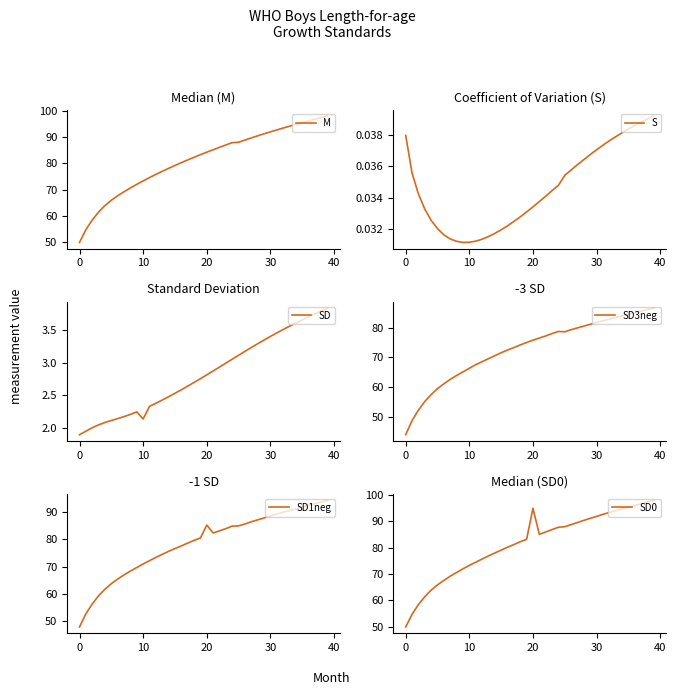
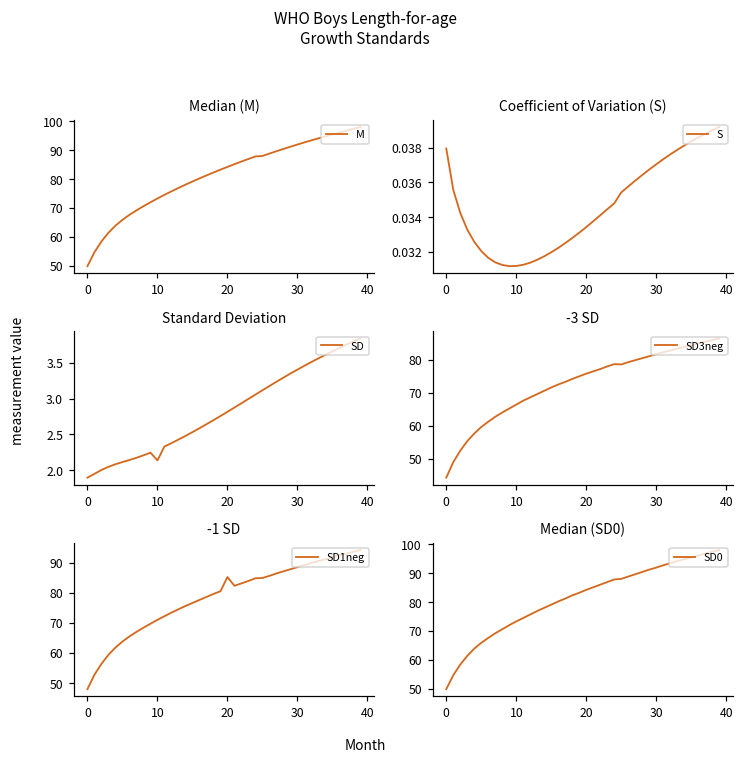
  {
    "Median (M)": {
      "0": 50,
      "10": 73,
      "20": 84,
      "30": 92
    },
    "Coefficient of Variation (S)": {
      "0": 0.0380,
      "10": 0.0312,
      "20": 0.0334,
      "30": 0.0370
    },
    "Standard Deviation": {
      "0": 1.9,
      "10": 2.1,
      "20": 2.8,
      "30": 3.4
    },
    "-3 SD": {
      "0": 44,
      "10": 66,
      "20": 76
    },
    "-1 SD": {
      "0": 48,
      "10": 71,
      "20": 85
    },
    "Median (SD0)": {
      "0": 50,
      "10": 73,
-     "20": 95,
+     "20": 84,
      "30": 92
    }
  }
